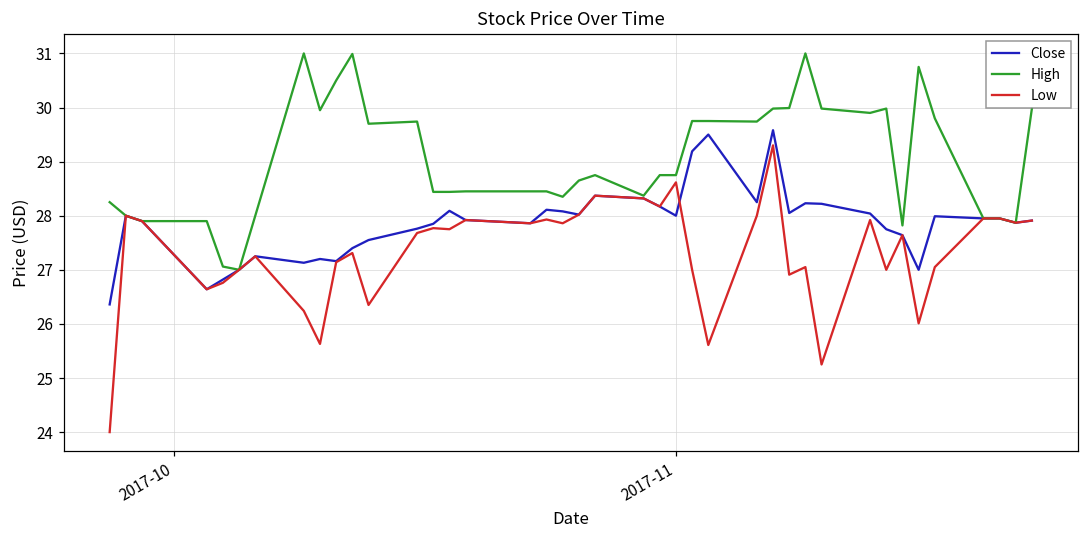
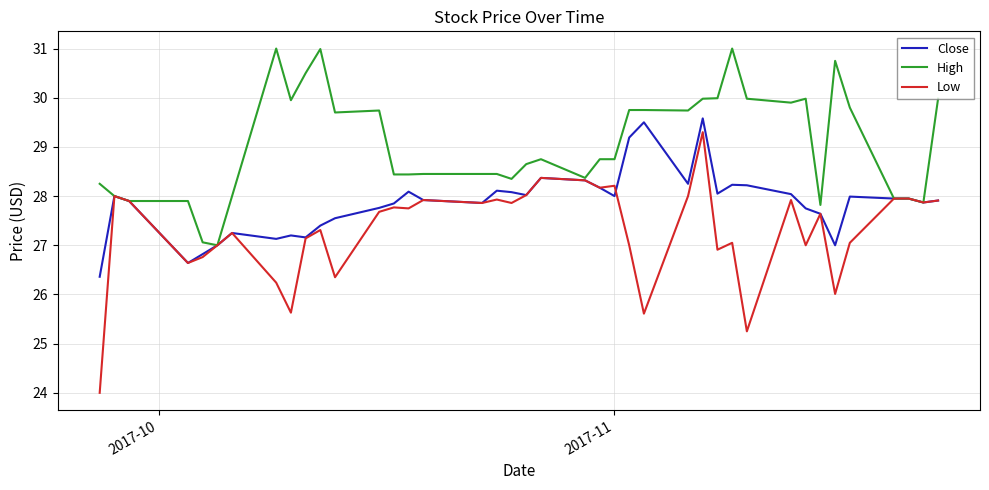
  {
    "Close": {
      "2017-11": 28.0
    },
    "High": {
      "2017-11": 28.8
    },
    "Low": {
-     "2017-11": 28.6
+     "2017-11": 28.2
    }
  }
